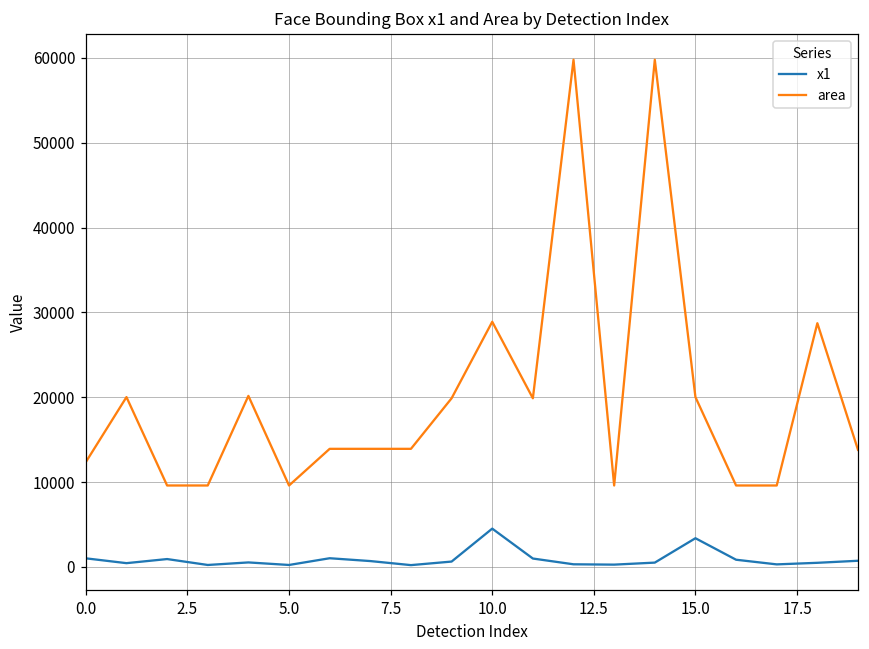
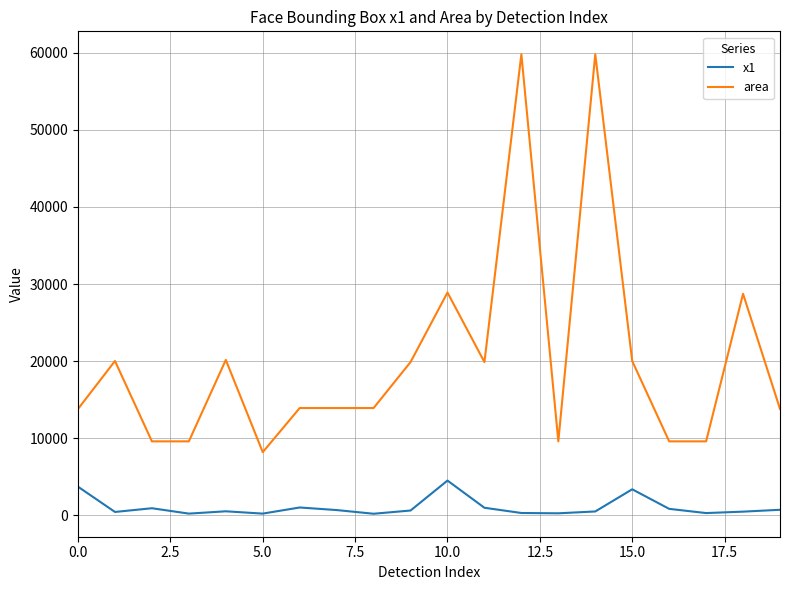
  {
    "x1": {
-     "0.0": 1000,
+     "0.0": 4000,
      "5.0": 0,
      "10.0": 5000,
      "15.0": 3000
    },
    "area": {
-     "0.0": 12000,
-     "5.0": 10000,
+     "0.0": 14000,
+     "5.0": 8000,
      "10.0": 29000,
      "15.0": 20000
    }
  }
